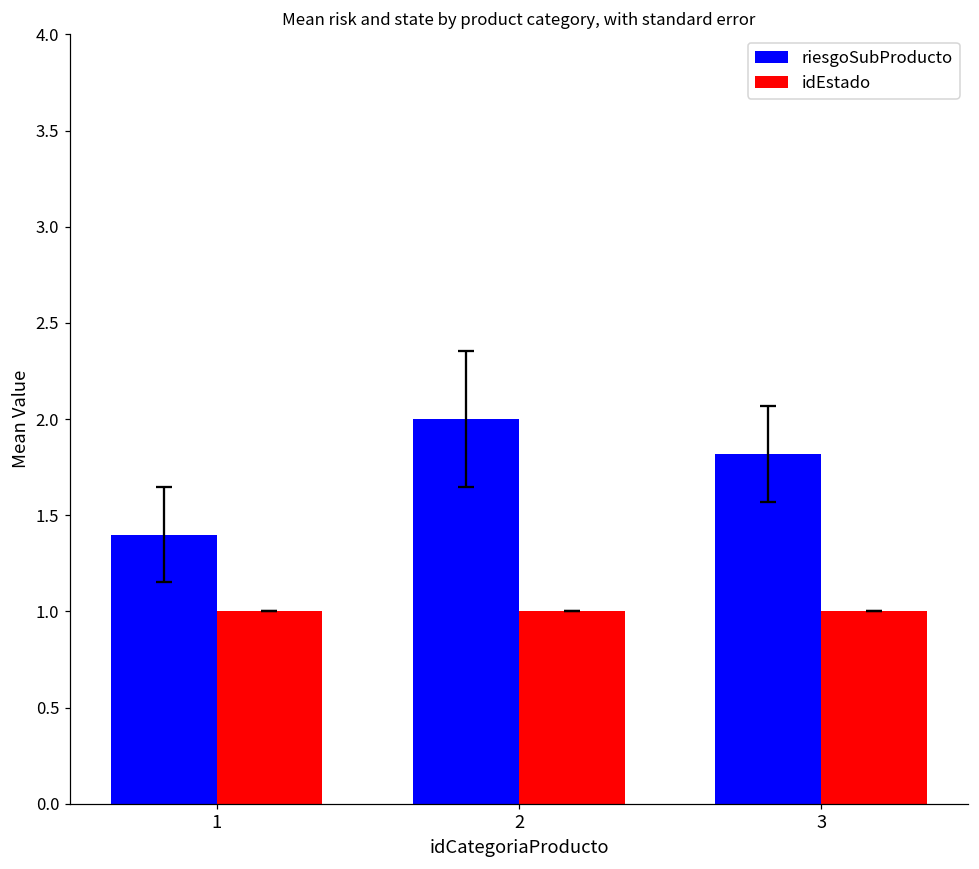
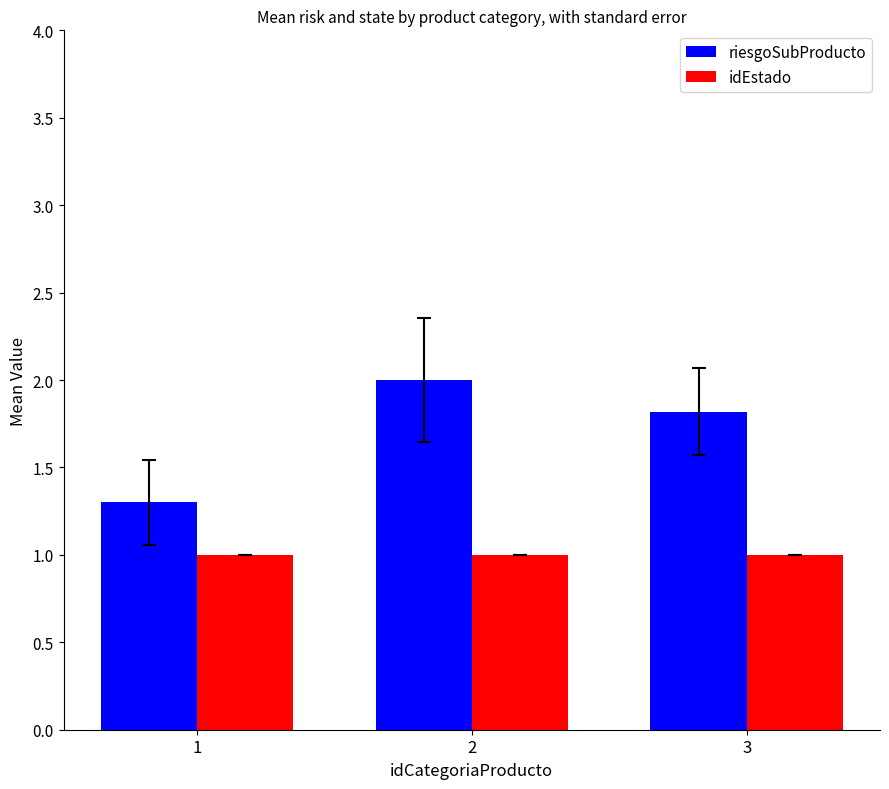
  {
    "riesgoSubProducto": {
-     "1": 1.4,
+     "1": 1.3,
      "2": 2.0,
      "3": 1.82
    },
    "idEstado": {
      "1": 1.0,
      "2": 1.0,
      "3": 1.0
    }
  }
